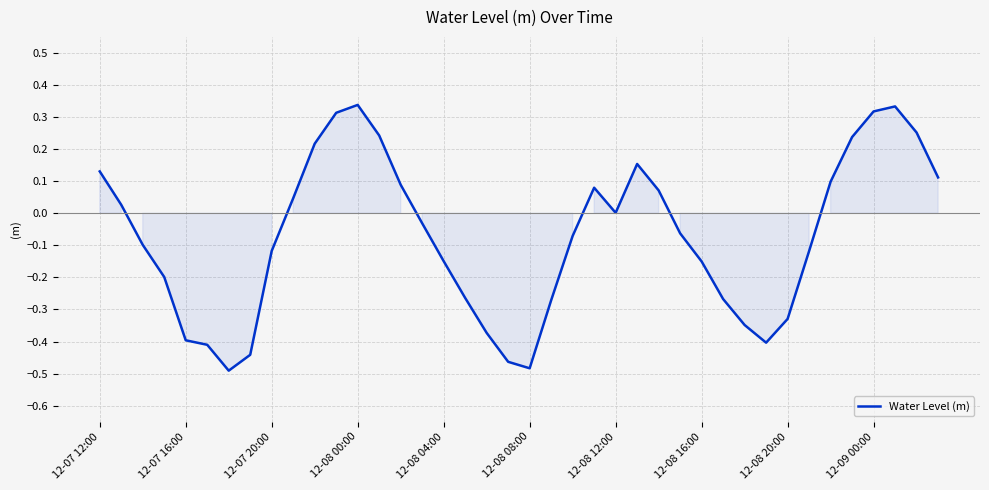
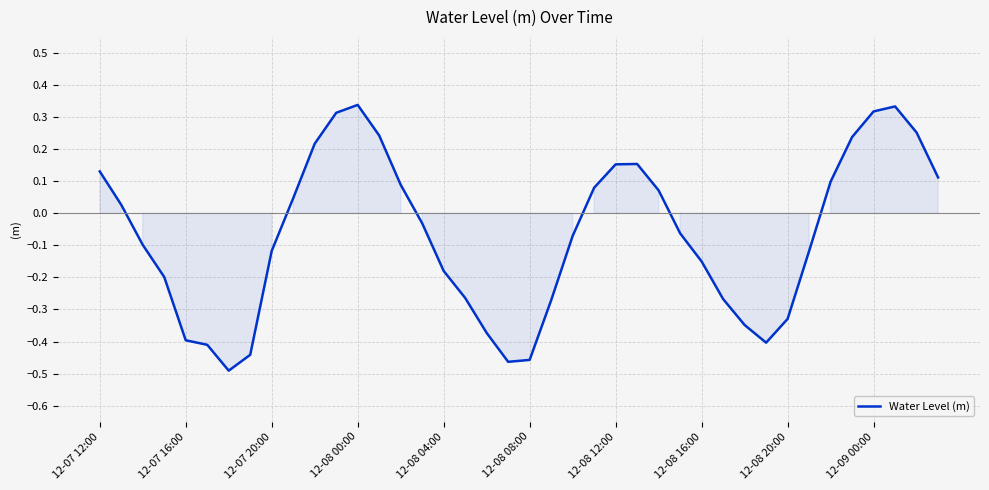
  {
    "12-07 12:00": 0.13,
    "12-07 16:00": -0.40,
    "12-07 20:00": -0.12,
    "12-08 00:00": 0.34,
-   "12-08 04:00": -0.15,
-   "12-08 08:00": -0.48,
-   "12-08 12:00": 0.00,
+   "12-08 04:00": -0.18,
+   "12-08 08:00": -0.46,
+   "12-08 12:00": 0.15,
    "12-08 16:00": -0.15,
    "12-08 20:00": -0.33,
    "12-09 00:00": 0.32
  }
